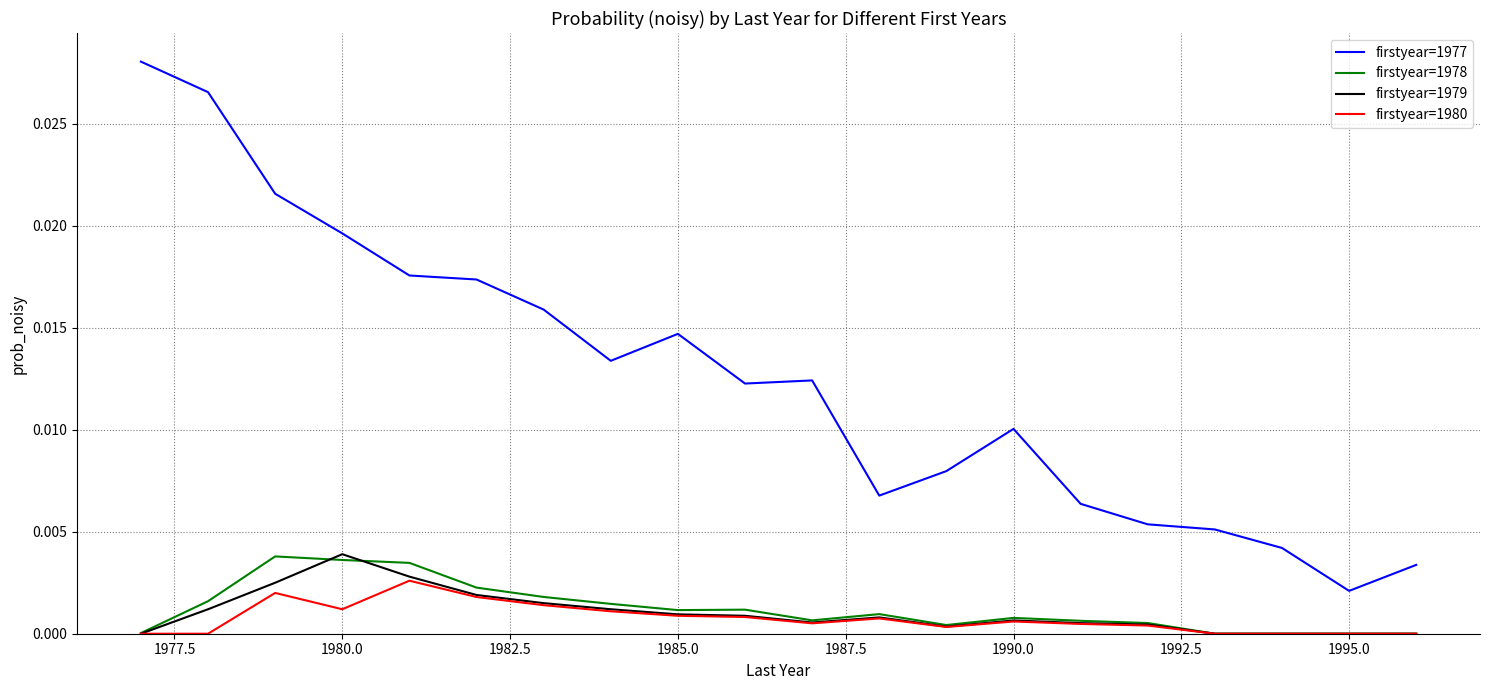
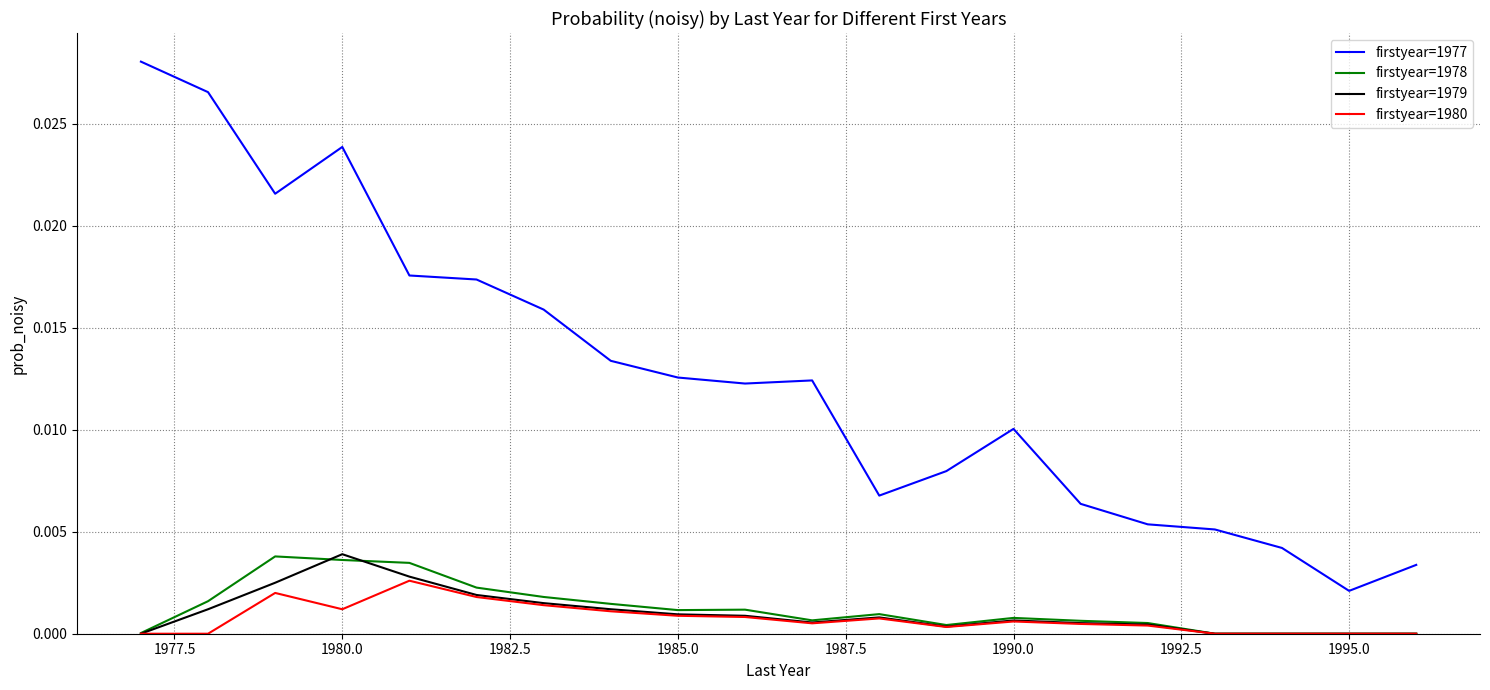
  {
    "firstyear=1977": {
-     "1980.0": 0.0196,
-     "1985.0": 0.0147,
+     "1980.0": 0.0239,
+     "1985.0": 0.0126,
      "1990.0": 0.0100,
      "1995.0": 0.0021
    },
    "firstyear=1978": {
      "1980.0": 0.0036,
      "1985.0": 0.0012,
      "1990.0": 0.0008
    },
    "firstyear=1979": {
      "1980.0": 0.0039
    },
    "firstyear=1980": {
      "1980.0": 0.0012
    }
  }
